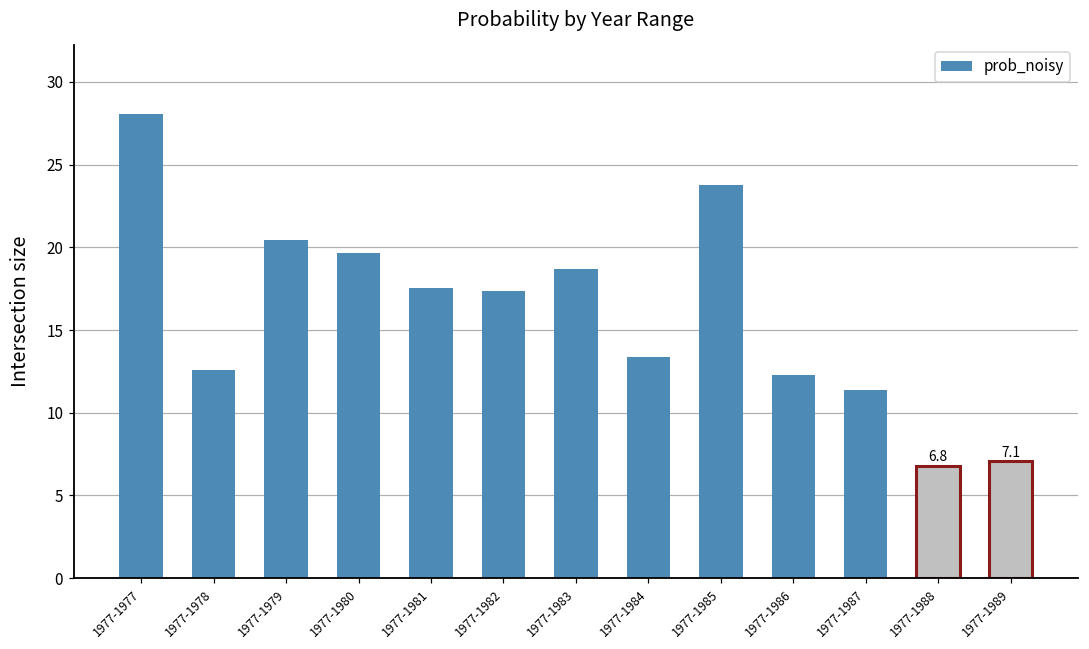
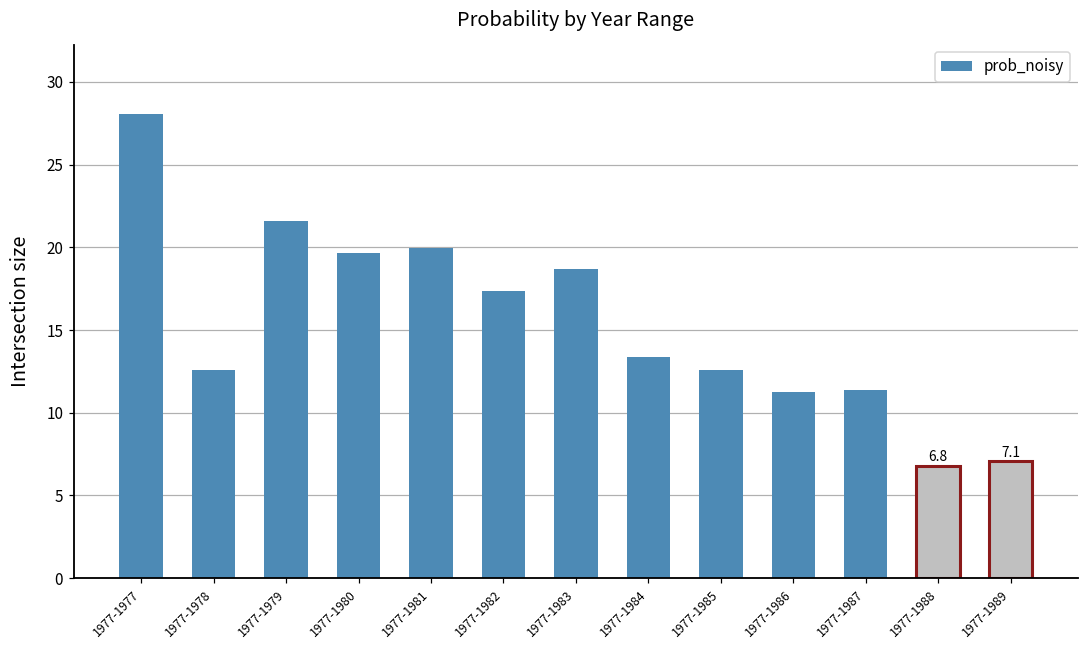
  {
    "1977-1977": 28.0,
    "1977-1978": 12.6,
-   "1977-1979": 20.4,
+   "1977-1979": 21.6,
    "1977-1980": 19.6,
-   "1977-1981": 17.5,
+   "1977-1981": 20.0,
    "1977-1982": 17.4,
    "1977-1983": 18.7,
    "1977-1984": 13.4,
-   "1977-1985": 23.8,
-   "1977-1986": 12.3,
+   "1977-1985": 12.6,
+   "1977-1986": 11.3,
    "1977-1987": 11.4
  }
